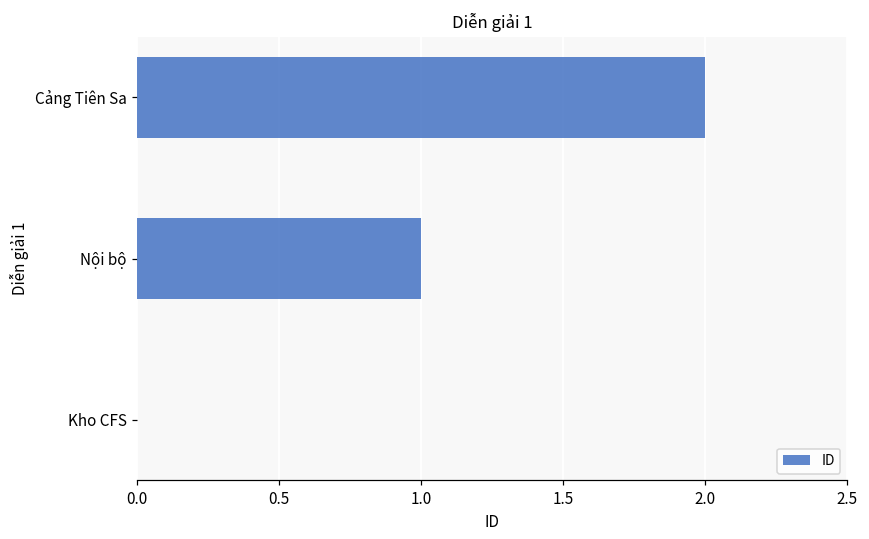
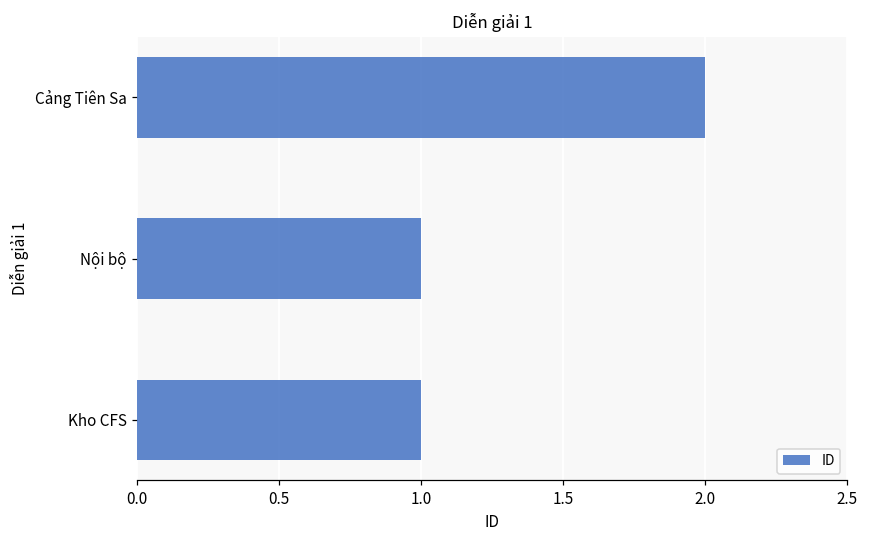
  {
    "Cảng Tiên Sa": 2,
    "Nội bộ": 1,
-   "Kho CFS": 0
+   "Kho CFS": 1
  }
